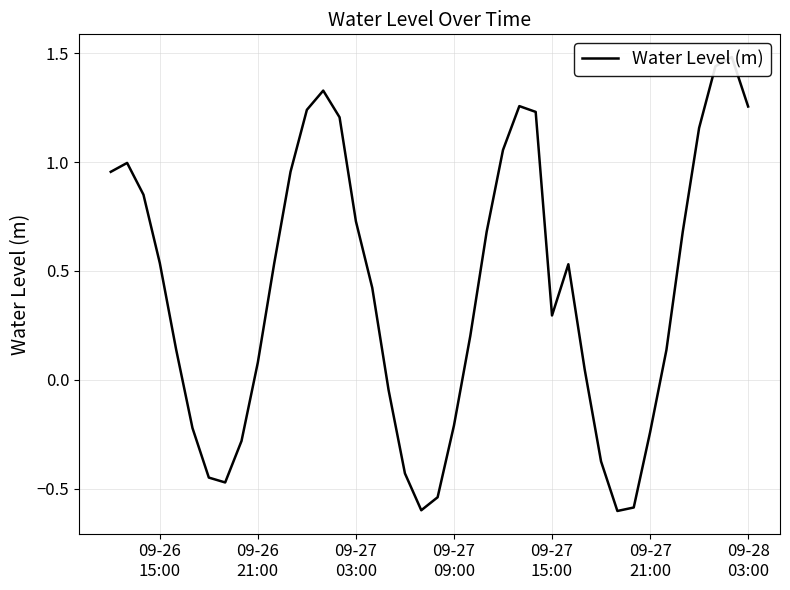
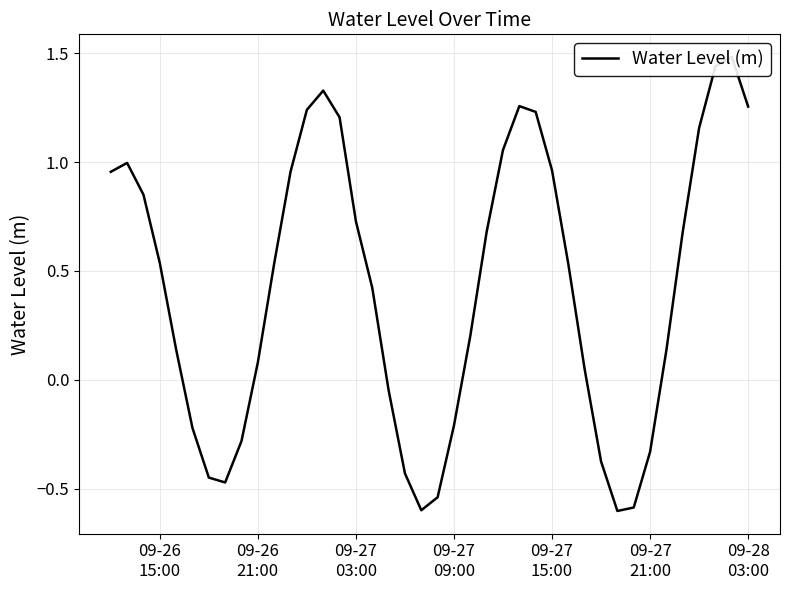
  {
    "09-26 15:00": 0.54,
    "09-26 21:00": 0.08,
    "09-27 03:00": 0.73,
    "09-27 09:00": -0.21,
-   "09-27 15:00": 0.30,
-   "09-27 21:00": -0.24,
+   "09-27 15:00": 0.96,
+   "09-27 21:00": -0.33,
    "09-28 03:00": 1.25
  }
